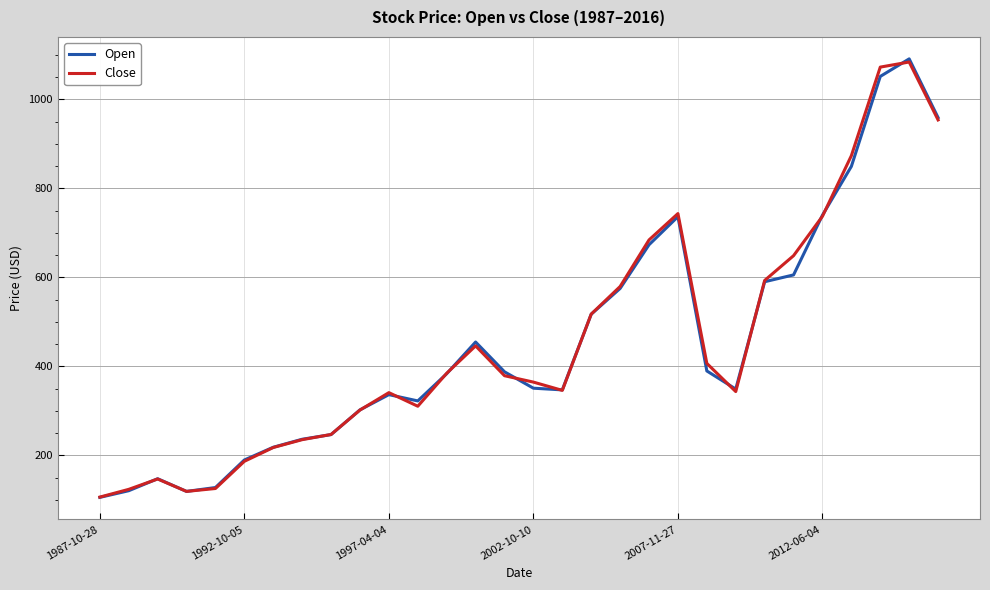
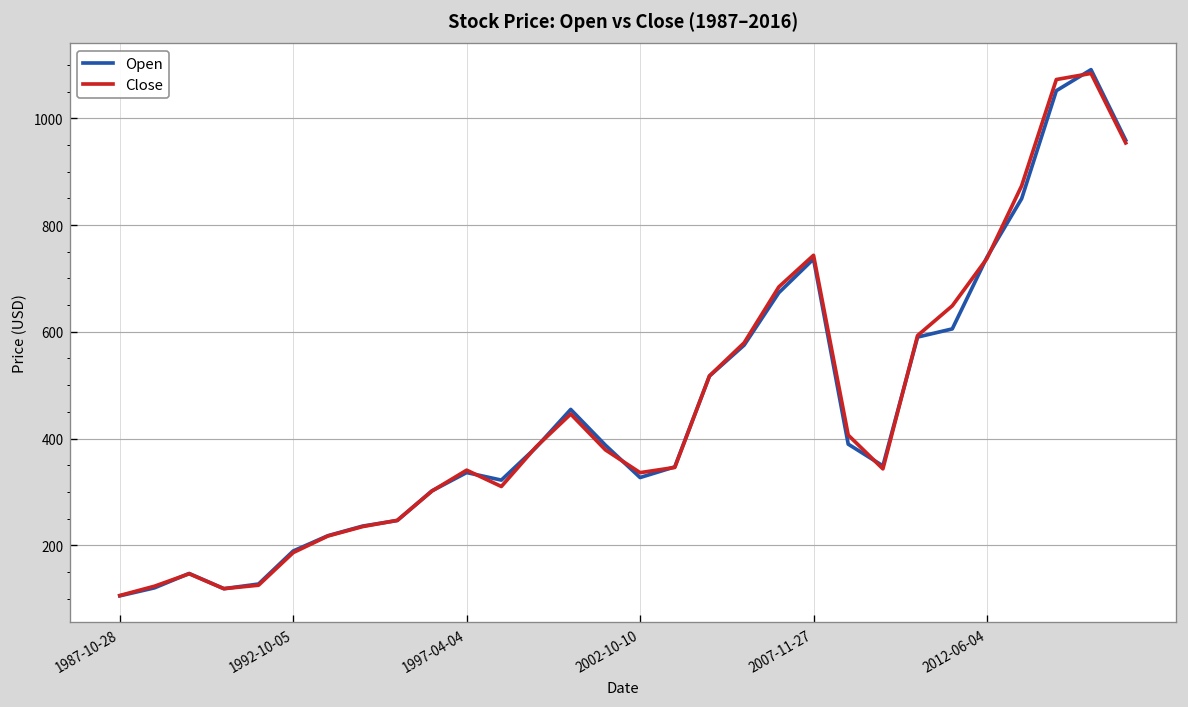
  {
    "Open": {
-     "2002-10-10": 350,
+     "2002-10-10": 330,
      "2007-11-27": 740
    },
    "Close": {
-     "2002-10-10": 360,
+     "2002-10-10": 340,
      "2007-11-27": 740
    }
  }
